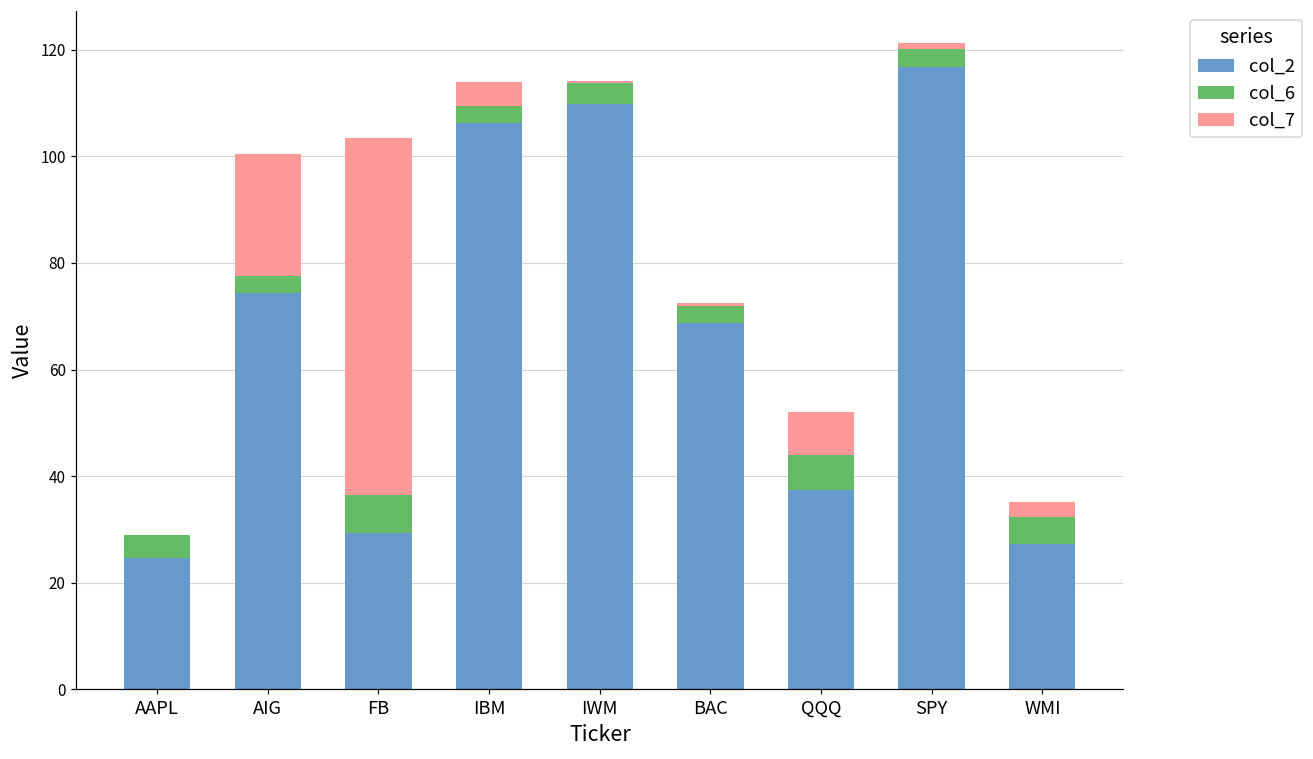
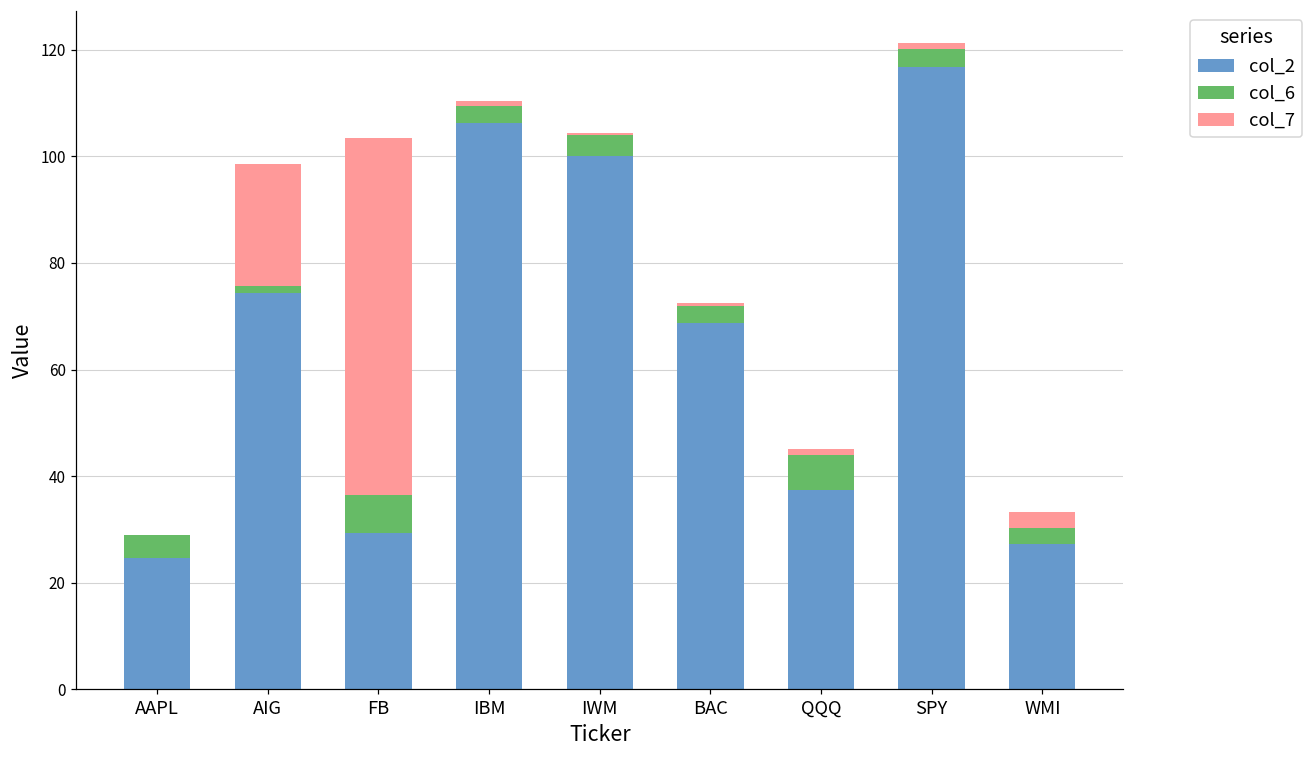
  {
    "col_2": {
      "AAPL": 25,
      "AIG": 74,
      "FB": 29,
      "IBM": 106,
-     "IWM": 110,
+     "IWM": 100,
      "BAC": 69,
      "QQQ": 37,
      "SPY": 117,
      "WMI": 27
    },
    "col_6": {
      "AAPL": 4,
-     "AIG": 3,
+     "AIG": 1,
      "FB": 7,
      "IBM": 3,
      "IWM": 4,
      "BAC": 3,
      "QQQ": 7,
      "SPY": 3,
-     "WMI": 5
+     "WMI": 3
    },
    "col_7": {
      "AIG": 23,
      "FB": 67,
-     "IBM": 4,
-     "QQQ": 8,
+     "IBM": 1,
+     "QQQ": 1,
      "SPY": 1,
      "WMI": 3
    }
  }
